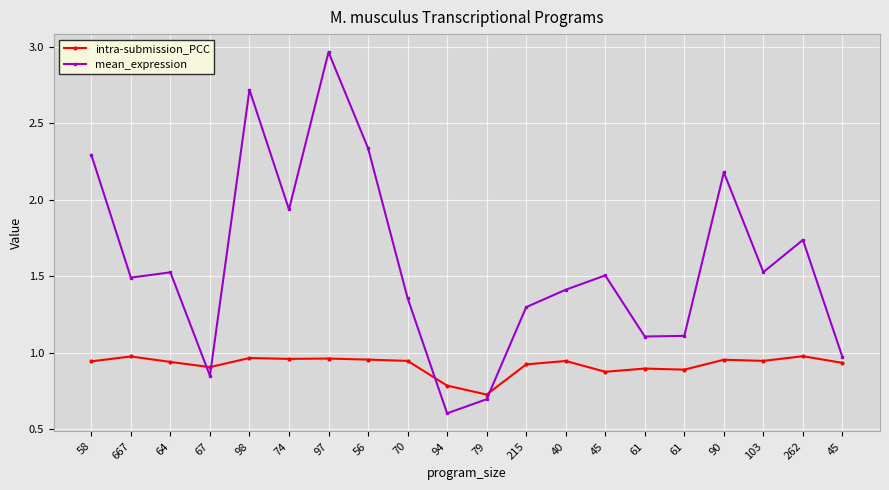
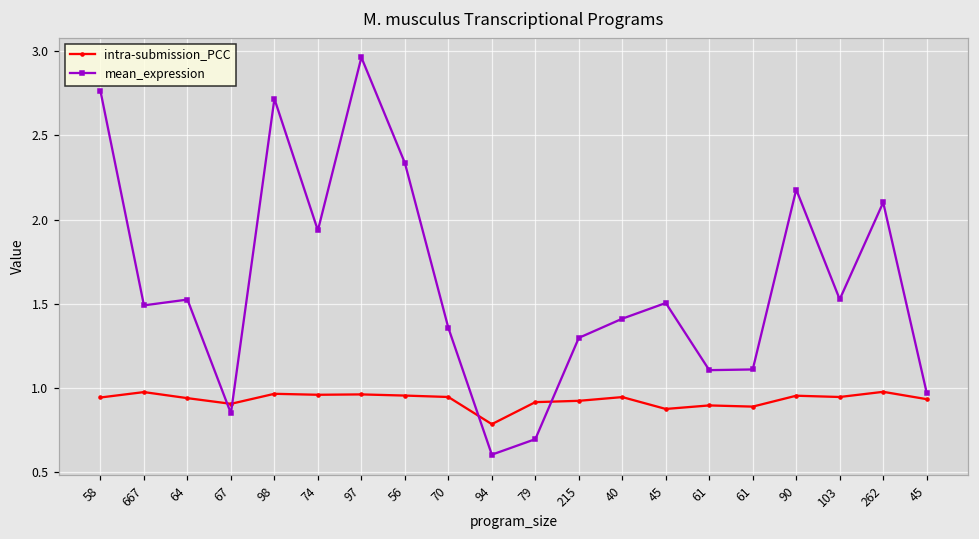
  {
    "intra-submission_PCC": {
      "58": 0.94,
      "667": 0.98,
      "64": 0.94,
      "67": 0.91,
      "98": 0.97,
      "74": 0.96,
      "97": 0.96,
      "56": 0.95,
      "70": 0.95,
      "94": 0.79,
-     "79": 0.73,
+     "79": 0.92,
      "215": 0.92,
      "40": 0.95,
      "90": 0.95,
      "103": 0.95,
      "262": 0.98
    },
    "mean_expression": {
-     "58": 2.29,
+     "58": 2.76,
      "667": 1.49,
      "64": 1.53,
      "67": 0.85,
      "98": 2.72,
      "74": 1.94,
      "97": 2.96,
      "56": 2.34,
      "70": 1.36,
      "94": 0.60,
      "79": 0.70,
      "215": 1.30,
      "40": 1.41,
      "90": 2.18,
      "103": 1.53,
-     "262": 1.74
+     "262": 2.10
    }
  }
